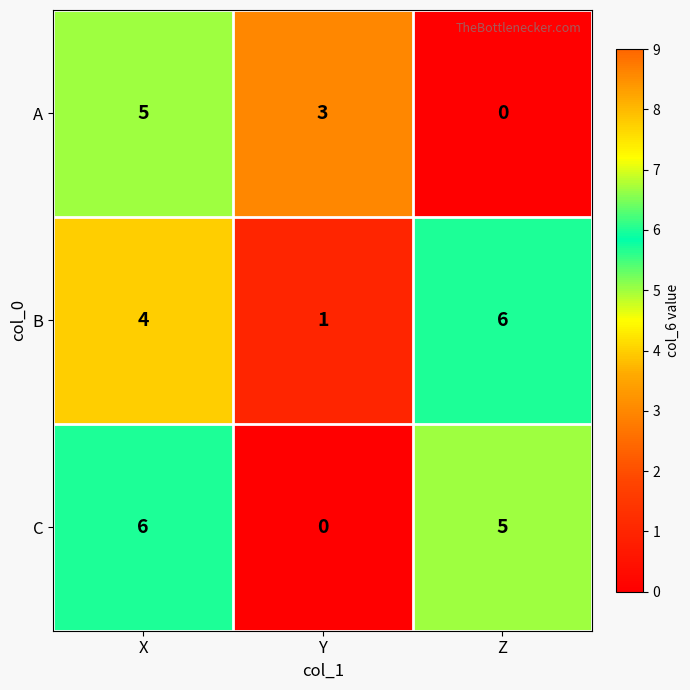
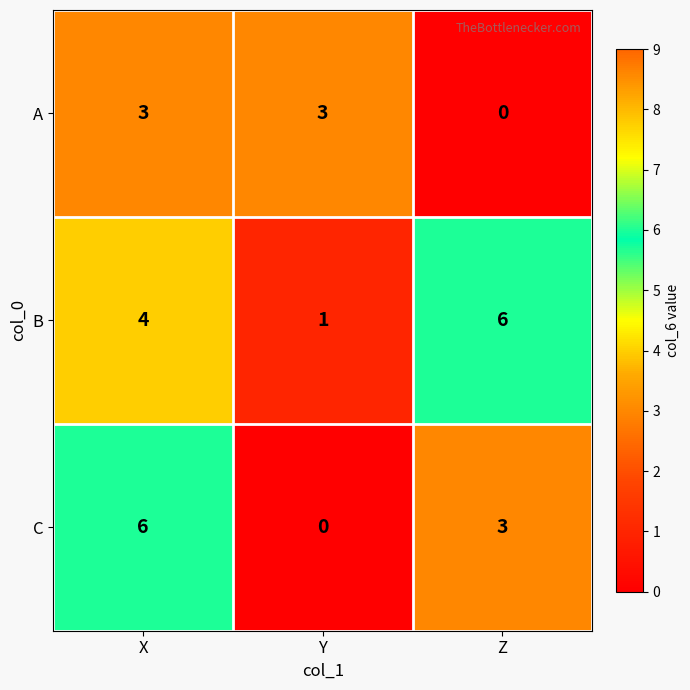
  {
    "A": {
-     "X": 5,
+     "X": 3,
      "Y": 3
    },
    "B": {
      "X": 4,
      "Y": 1,
      "Z": 6
    },
    "C": {
      "X": 6,
      "Y": 0,
-     "Z": 5
+     "Z": 3
    }
  }
